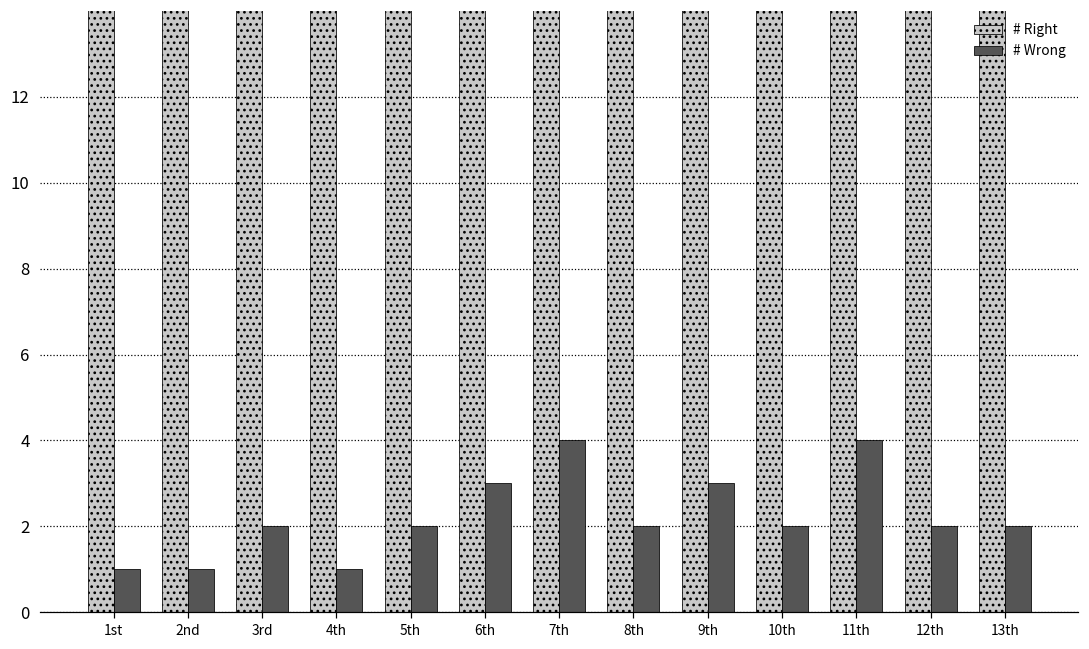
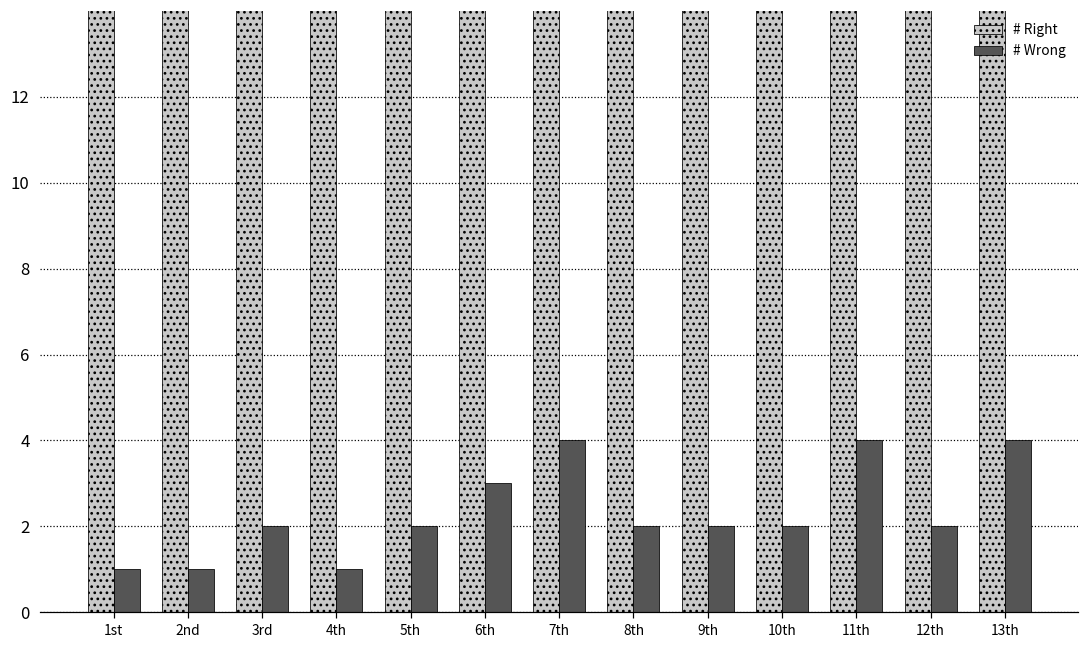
  {
    "# Wrong": {
      "1st": 1,
      "2nd": 1,
      "3rd": 2,
      "4th": 1,
      "5th": 2,
      "6th": 3,
      "7th": 4,
      "8th": 2,
-     "9th": 3,
+     "9th": 2,
      "10th": 2,
      "11th": 4,
      "12th": 2,
-     "13th": 2
+     "13th": 4
    }
  }
